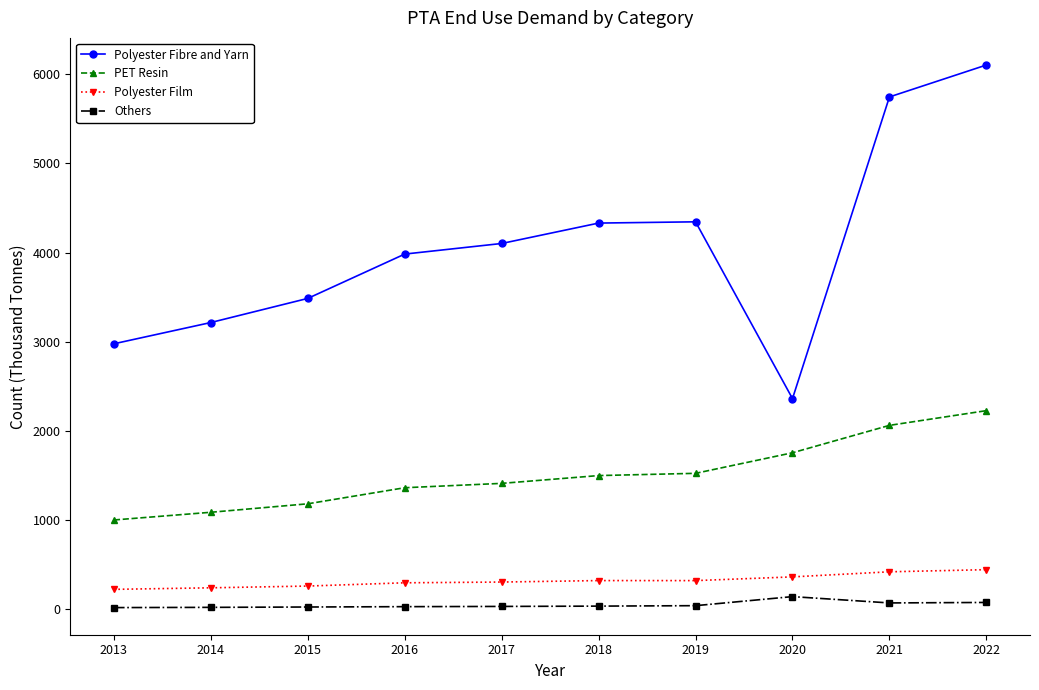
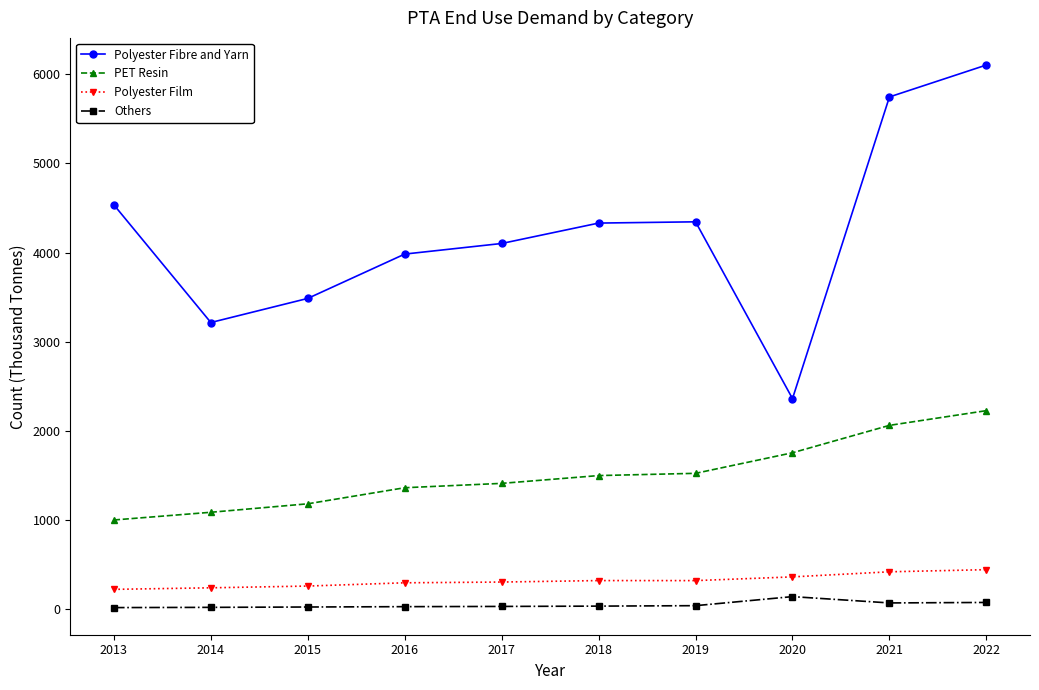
  {
    "Polyester Fibre and Yarn": {
-     "2013": 3000,
+     "2013": 4500,
      "2014": 3200,
      "2015": 3500,
      "2016": 4000,
      "2017": 4100,
      "2018": 4300,
      "2019": 4300,
      "2020": 2400,
      "2021": 5700,
      "2022": 6100
    },
    "PET Resin": {
      "2013": 1000,
      "2014": 1100,
      "2015": 1200,
      "2016": 1400,
      "2017": 1400,
      "2018": 1500,
      "2019": 1500,
      "2020": 1800,
      "2021": 2100,
      "2022": 2200
    },
    "Polyester Film": {
      "2013": 200,
      "2014": 200,
      "2015": 300,
      "2016": 300,
      "2017": 300,
      "2018": 300,
      "2019": 300,
      "2020": 400,
      "2021": 400,
      "2022": 400
    },
    "Others": {
      "2013": 0,
      "2014": 0,
      "2015": 0,
      "2016": 0,
      "2017": 0,
      "2018": 0,
      "2019": 0,
      "2020": 100,
      "2021": 100,
      "2022": 100
    }
  }
